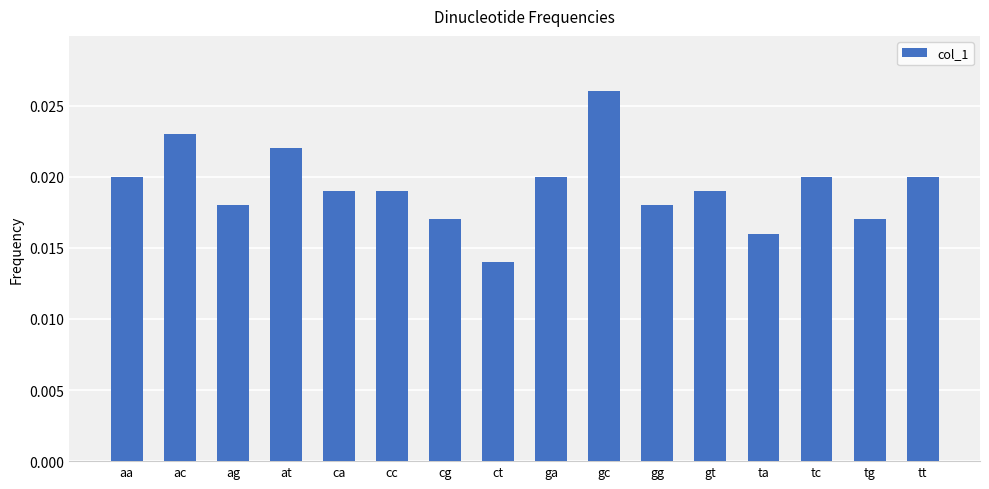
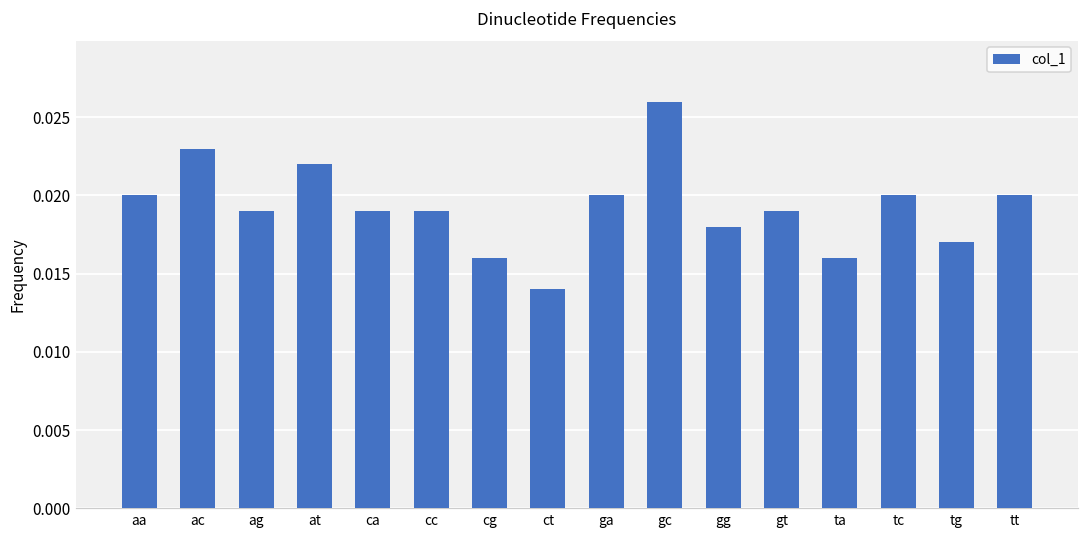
  {
    "aa": 0.020,
    "ac": 0.023,
-   "ag": 0.018,
+   "ag": 0.019,
    "at": 0.022,
    "ca": 0.019,
    "cc": 0.019,
-   "cg": 0.017,
+   "cg": 0.016,
    "ct": 0.014,
    "ga": 0.020,
    "gc": 0.026,
    "gg": 0.018,
    "gt": 0.019,
    "ta": 0.016,
    "tc": 0.020,
    "tg": 0.017,
    "tt": 0.020
  }
